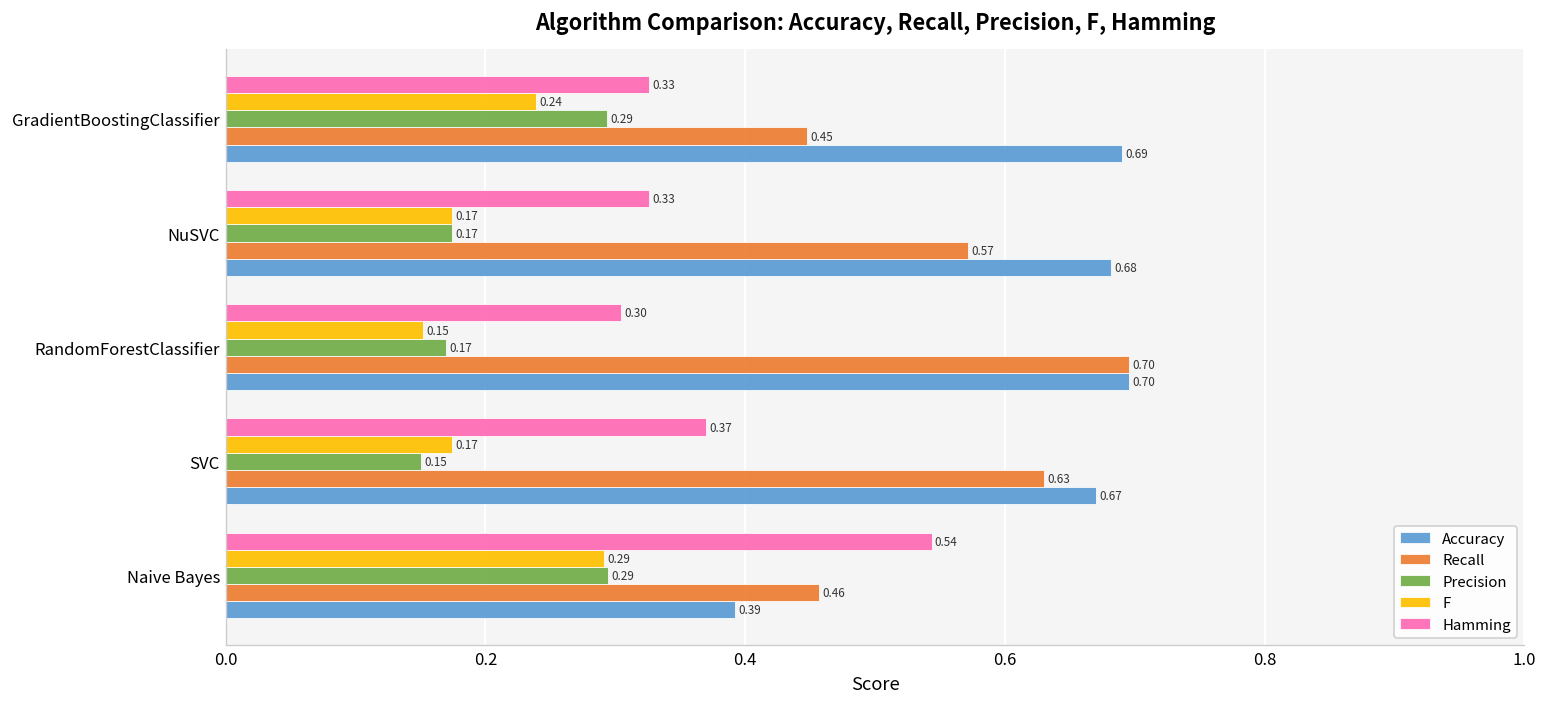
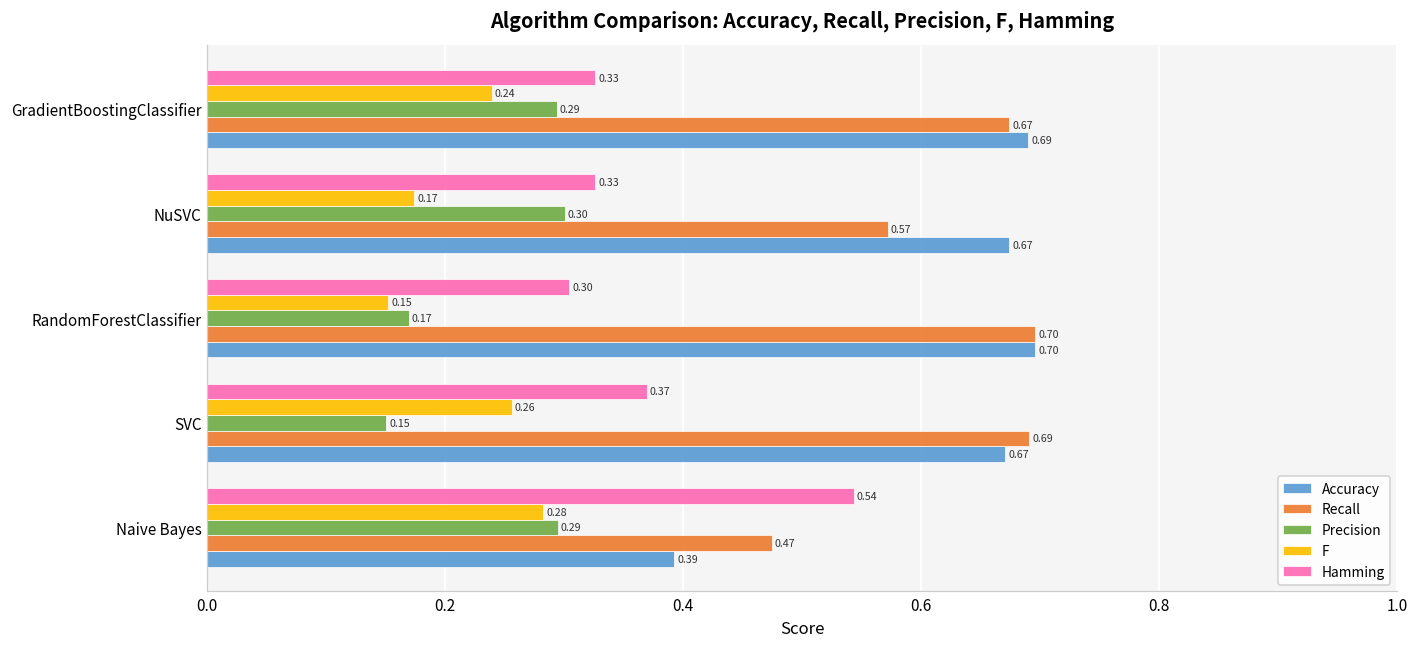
  {
    "Accuracy": {
      "GradientBoostingClassifier": 0.69,
-     "NuSVC": 0.68,
+     "NuSVC": 0.67,
      "RandomForestClassifier": 0.70,
      "SVC": 0.67,
      "Naive Bayes": 0.39
    },
    "Recall": {
-     "GradientBoostingClassifier": 0.45,
+     "GradientBoostingClassifier": 0.67,
      "NuSVC": 0.57,
      "RandomForestClassifier": 0.70,
-     "SVC": 0.63,
-     "Naive Bayes": 0.46
+     "SVC": 0.69,
+     "Naive Bayes": 0.47
    },
    "Precision": {
      "GradientBoostingClassifier": 0.29,
-     "NuSVC": 0.17,
+     "NuSVC": 0.30,
      "RandomForestClassifier": 0.17,
      "SVC": 0.15,
      "Naive Bayes": 0.29
    },
    "F": {
      "GradientBoostingClassifier": 0.24,
      "NuSVC": 0.17,
      "RandomForestClassifier": 0.15,
-     "SVC": 0.17,
-     "Naive Bayes": 0.29
+     "SVC": 0.26,
+     "Naive Bayes": 0.28
    },
    "Hamming": {
      "GradientBoostingClassifier": 0.33,
      "NuSVC": 0.33,
      "RandomForestClassifier": 0.30,
      "SVC": 0.37,
      "Naive Bayes": 0.54
    }
  }
